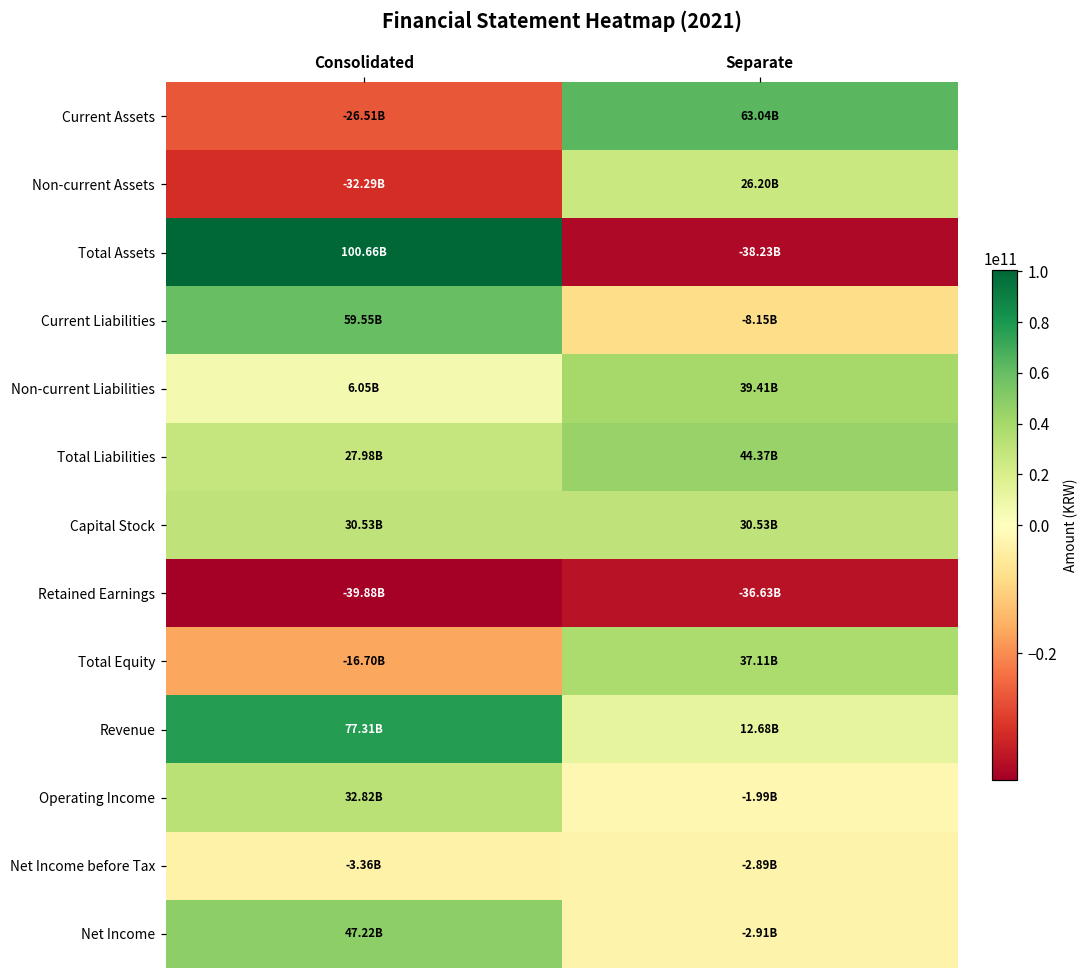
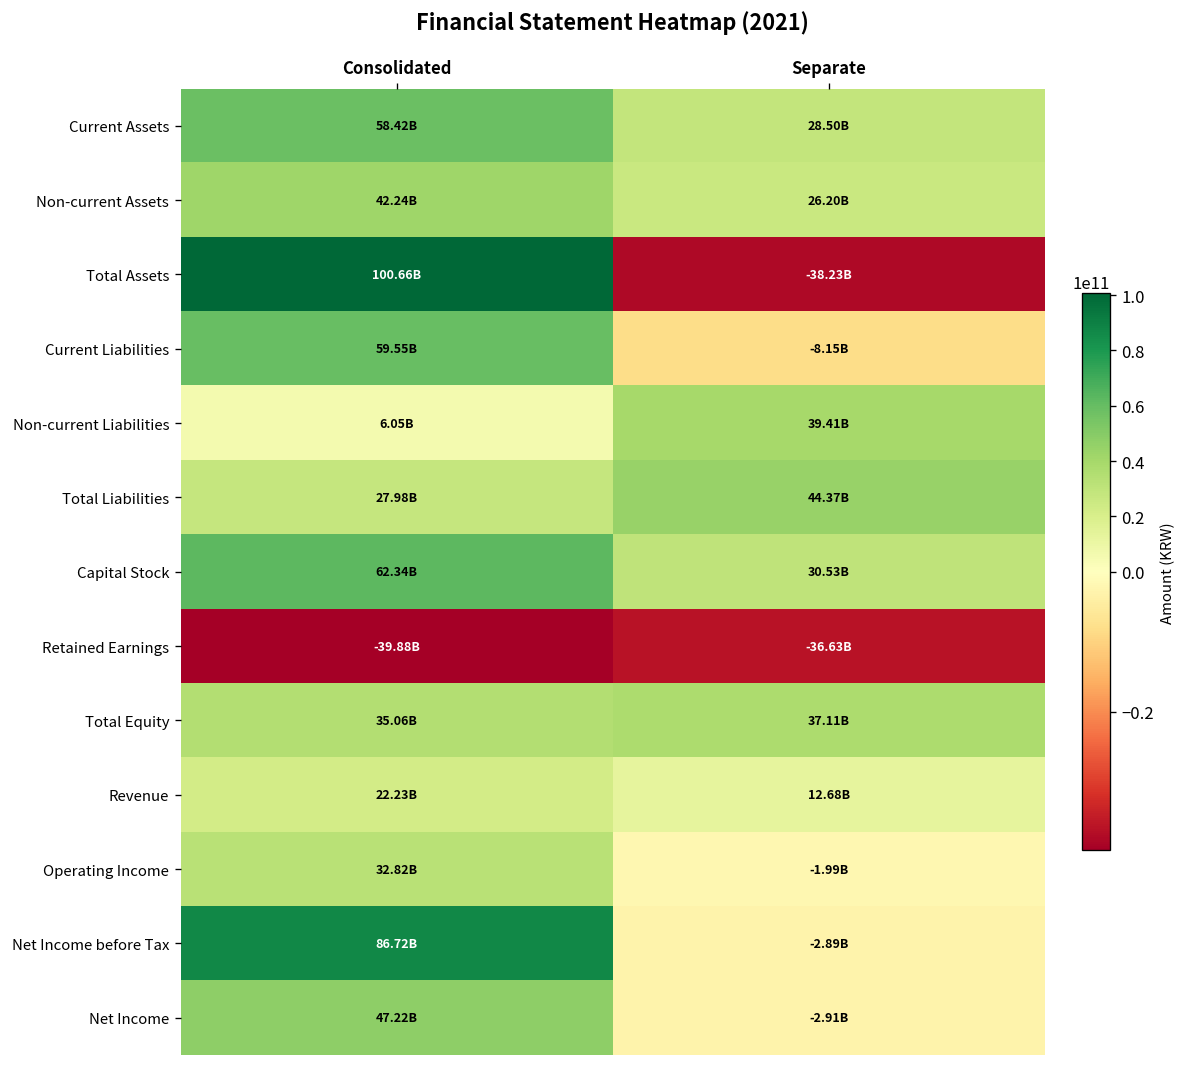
  {
    "Current Assets": {
-     "Consolidated": "-26.51B",
-     "Separate": "63.04B"
+     "Consolidated": "58.42B",
+     "Separate": "28.50B"
    },
    "Non-current Assets": {
-     "Consolidated": "-32.29B",
+     "Consolidated": "42.24B",
      "Separate": "26.20B"
    },
    "Total Assets": {
      "Consolidated": "100.66B",
      "Separate": "-38.23B"
    },
    "Current Liabilities": {
      "Consolidated": "59.55B",
      "Separate": "-8.15B"
    },
    "Non-current Liabilities": {
      "Consolidated": "6.05B",
      "Separate": "39.41B"
    },
    "Total Liabilities": {
      "Consolidated": "27.98B",
      "Separate": "44.37B"
    },
    "Capital Stock": {
-     "Consolidated": "30.53B",
+     "Consolidated": "62.34B",
      "Separate": "30.53B"
    },
    "Retained Earnings": {
      "Consolidated": "-39.88B",
      "Separate": "-36.63B"
    },
    "Total Equity": {
-     "Consolidated": "-16.70B",
+     "Consolidated": "35.06B",
      "Separate": "37.11B"
    },
    "Revenue": {
-     "Consolidated": "77.31B",
+     "Consolidated": "22.23B",
      "Separate": "12.68B"
    },
    "Operating Income": {
      "Consolidated": "32.82B",
      "Separate": "-1.99B"
    },
    "Net Income before Tax": {
-     "Consolidated": "-3.36B",
+     "Consolidated": "86.72B",
      "Separate": "-2.89B"
    },
    "Net Income": {
      "Consolidated": "47.22B",
      "Separate": "-2.91B"
    }
  }
